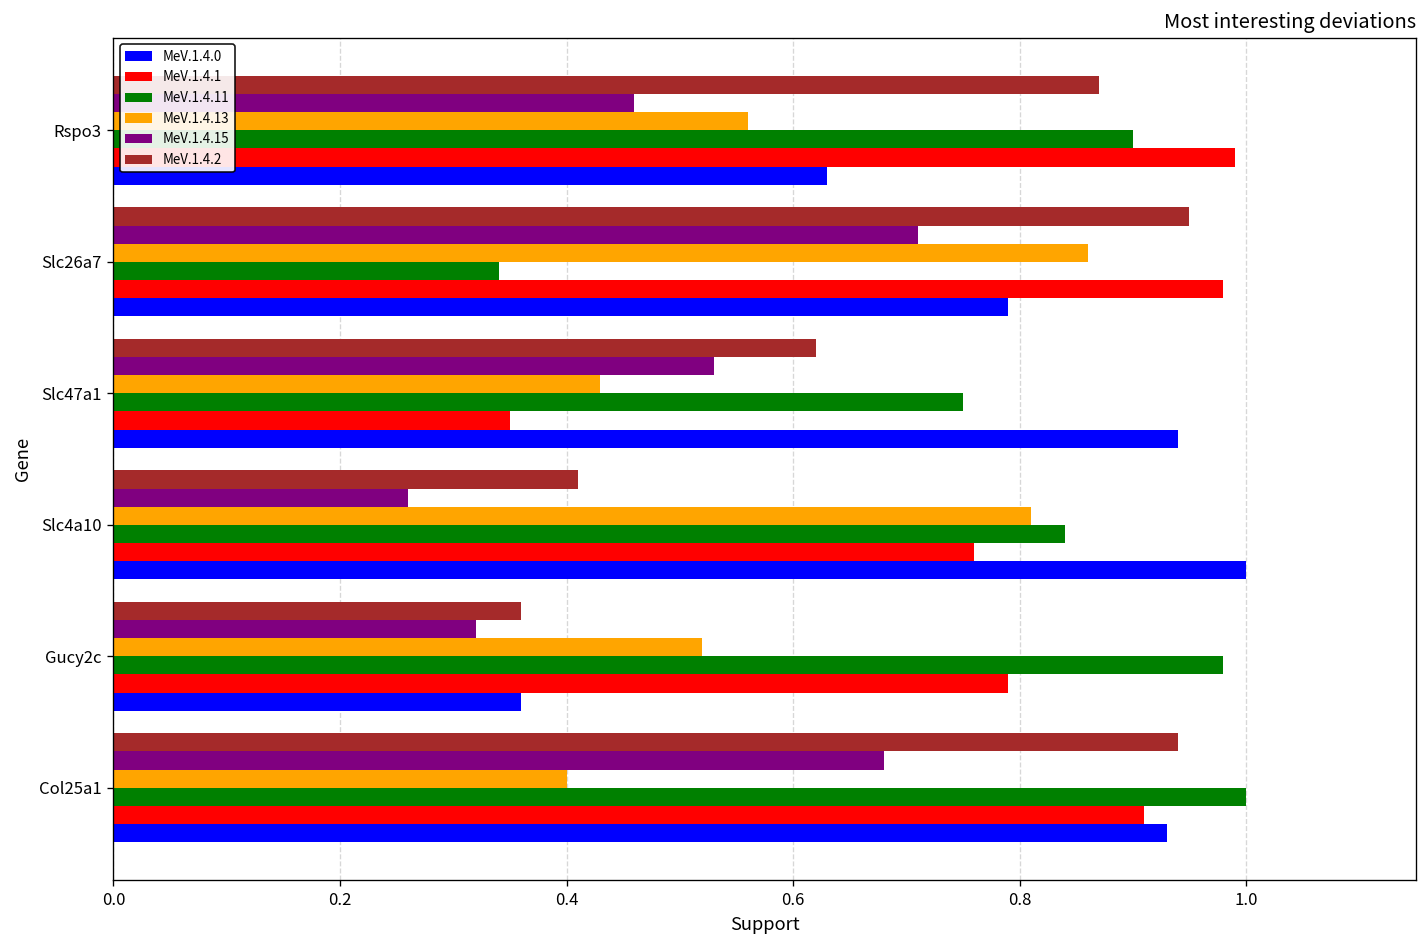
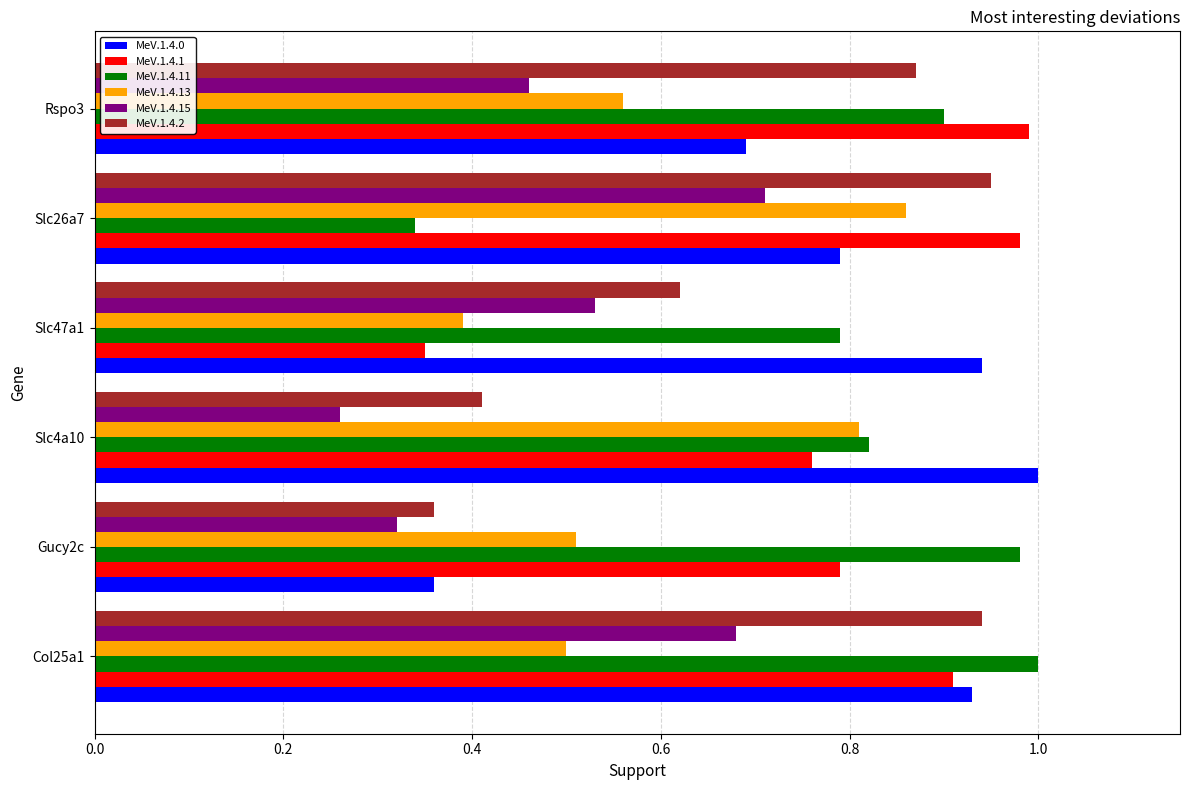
  {
    "MeV.1.4.0": {
-     "Rspo3": 0.63,
+     "Rspo3": 0.69,
      "Slc26a7": 0.79,
      "Slc47a1": 0.94,
      "Slc4a10": 1.00,
      "Gucy2c": 0.36,
      "Col25a1": 0.93
    },
    "MeV.1.4.1": {
      "Rspo3": 0.99,
      "Slc26a7": 0.98,
      "Slc47a1": 0.35,
      "Slc4a10": 0.76,
      "Gucy2c": 0.79,
      "Col25a1": 0.91
    },
    "MeV.1.4.11": {
      "Rspo3": 0.90,
      "Slc26a7": 0.34,
-     "Slc47a1": 0.75,
-     "Slc4a10": 0.84,
+     "Slc47a1": 0.79,
+     "Slc4a10": 0.82,
      "Gucy2c": 0.98,
      "Col25a1": 1.00
    },
    "MeV.1.4.13": {
      "Rspo3": 0.56,
      "Slc26a7": 0.86,
-     "Slc47a1": 0.43,
+     "Slc47a1": 0.39,
      "Slc4a10": 0.81,
-     "Gucy2c": 0.52,
-     "Col25a1": 0.4
+     "Gucy2c": 0.51,
+     "Col25a1": 0.5
    },
    "MeV.1.4.15": {
      "Rspo3": 0.46,
      "Slc26a7": 0.71,
      "Slc47a1": 0.53,
      "Slc4a10": 0.26,
      "Gucy2c": 0.32,
      "Col25a1": 0.68
    },
    "MeV.1.4.2": {
      "Rspo3": 0.87,
      "Slc26a7": 0.95,
      "Slc47a1": 0.62,
      "Slc4a10": 0.41,
      "Gucy2c": 0.36,
      "Col25a1": 0.94
    }
  }
